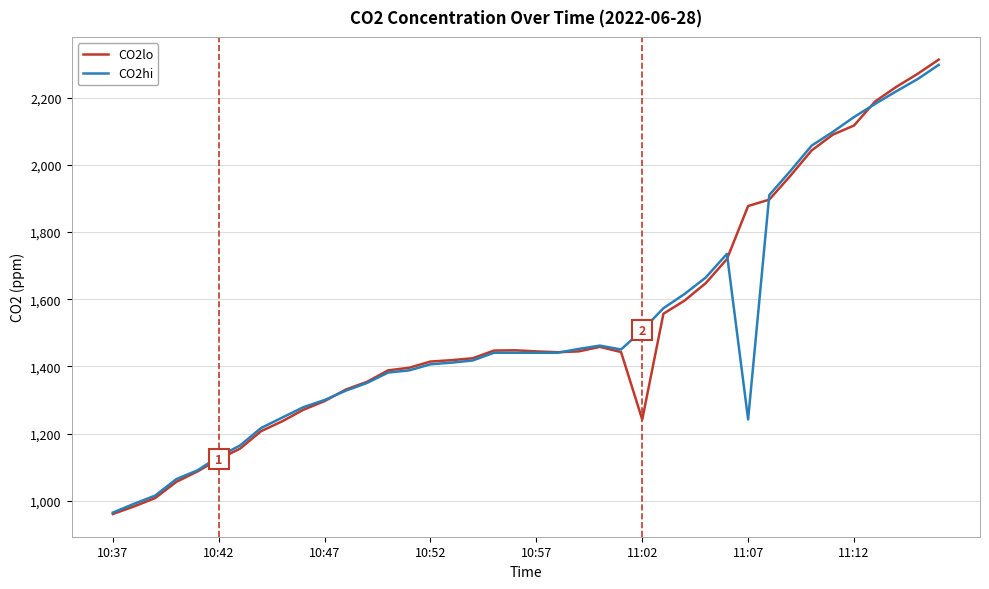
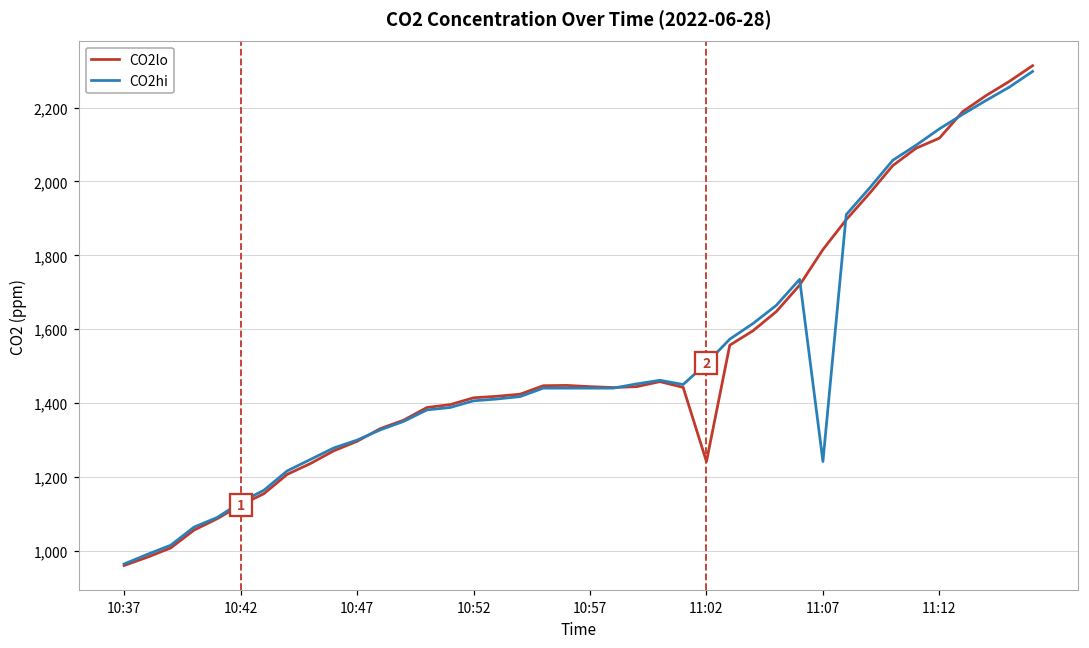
  {
    "CO2lo": {
      "10:52": "1,410",
      "11:02": "1,240",
-     "11:07": "1,880",
+     "11:07": "1,820",
      "11:12": "2,120"
    },
    "CO2hi": {
      "10:52": "1,410",
      "11:07": "1,240",
      "11:12": "2,140"
    }
  }
